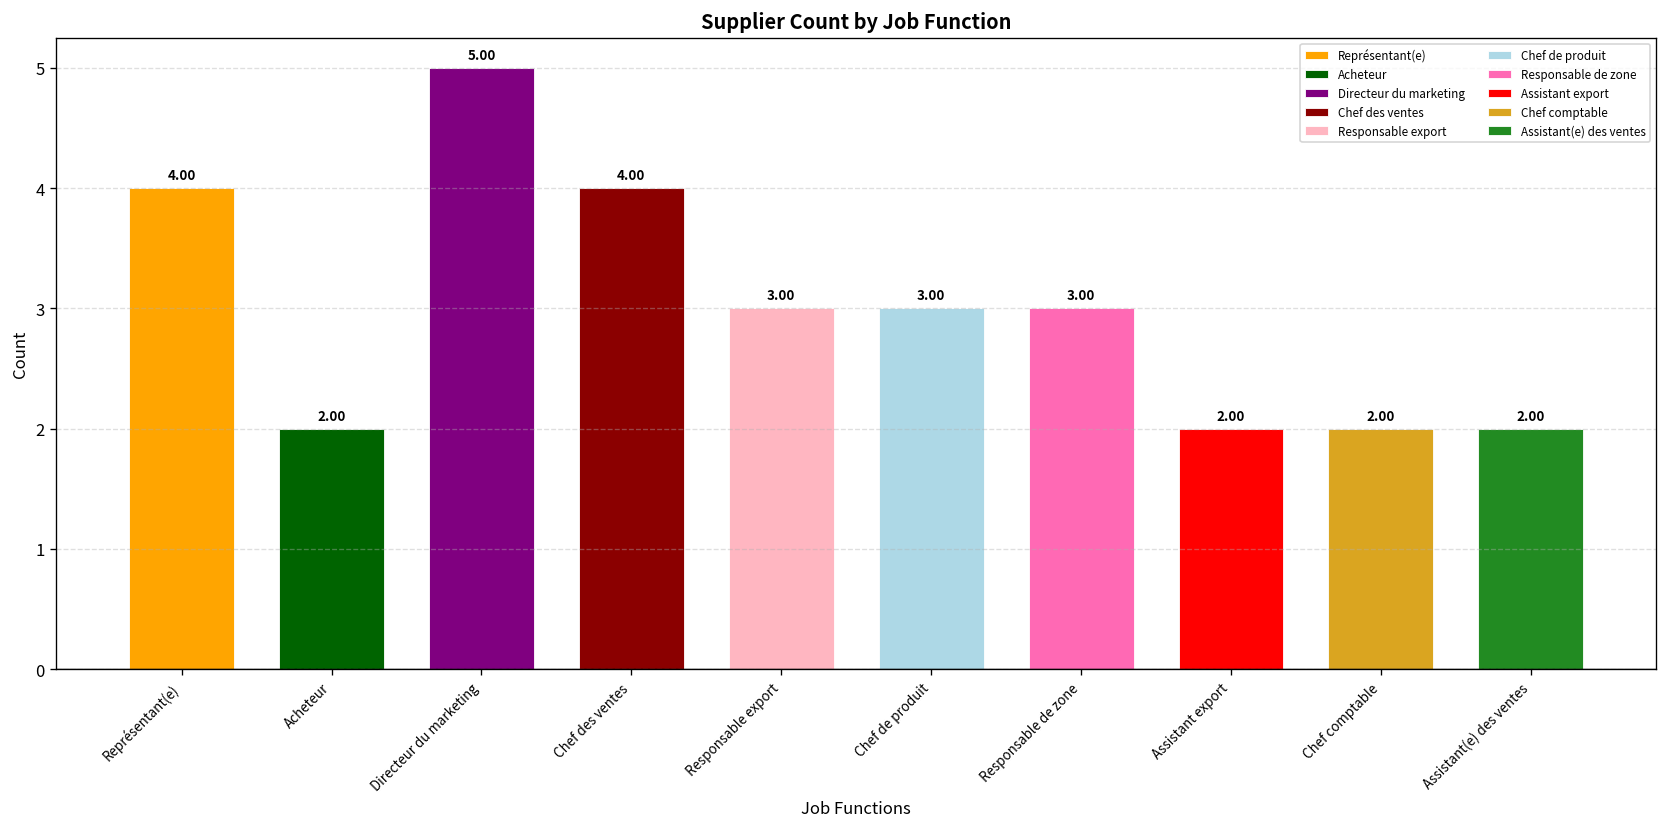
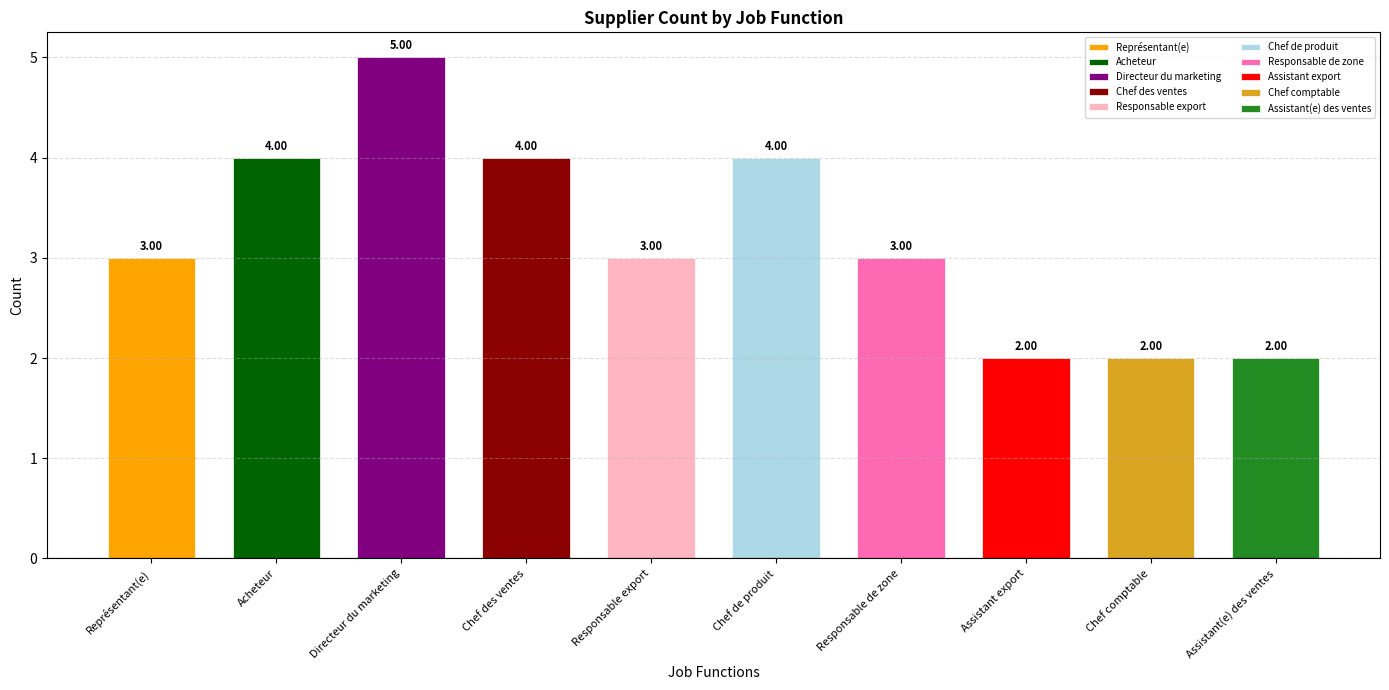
  {
-   "Représentant(e)": 4.00,
-   "Acheteur": 2.00,
+   "Représentant(e)": 3.00,
+   "Acheteur": 4.00,
    "Directeur du marketing": 5.00,
    "Chef des ventes": 4.00,
    "Responsable export": 3.00,
-   "Chef de produit": 3.00,
+   "Chef de produit": 4.00,
    "Responsable de zone": 3.00,
    "Assistant export": 2.00,
    "Chef comptable": 2.00,
    "Assistant(e) des ventes": 2.00
  }
